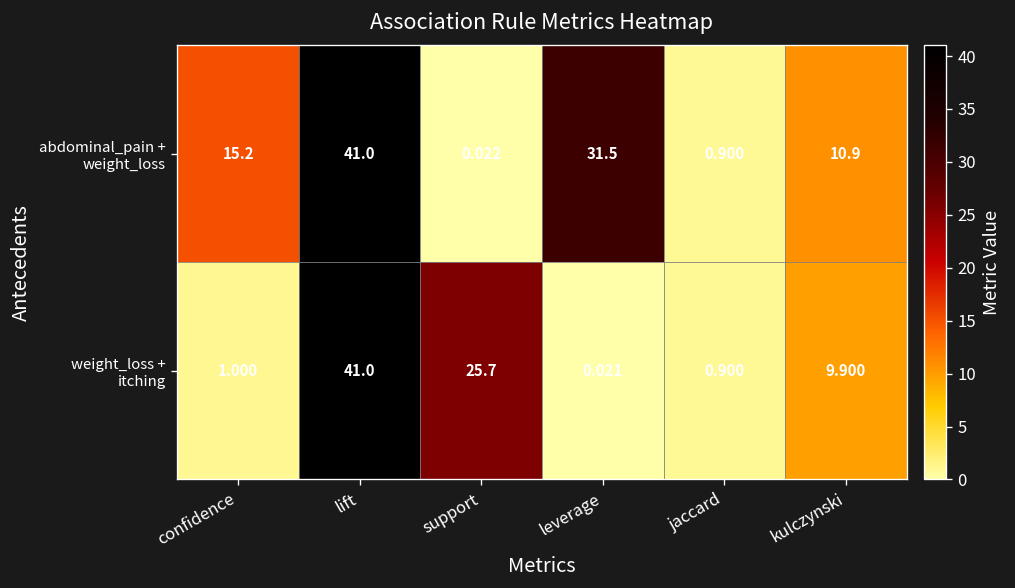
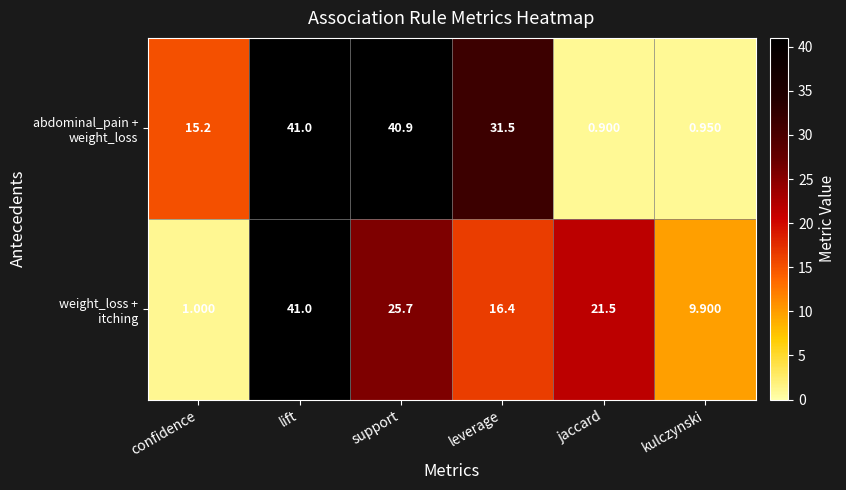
  {
    "abdominal_pain + weight_loss": {
      "confidence": 15.2,
      "lift": 41.0,
-     "support": 0.022,
+     "support": 40.9,
      "leverage": 31.5,
      "jaccard": 0.900,
-     "kulczynski": 10.9
+     "kulczynski": 0.950
    },
    "weight_loss + itching": {
      "confidence": 1.000,
      "lift": 41.0,
      "support": 25.7,
-     "leverage": 0.021,
-     "jaccard": 0.900,
+     "leverage": 16.4,
+     "jaccard": 21.5,
      "kulczynski": 9.900
    }
  }
